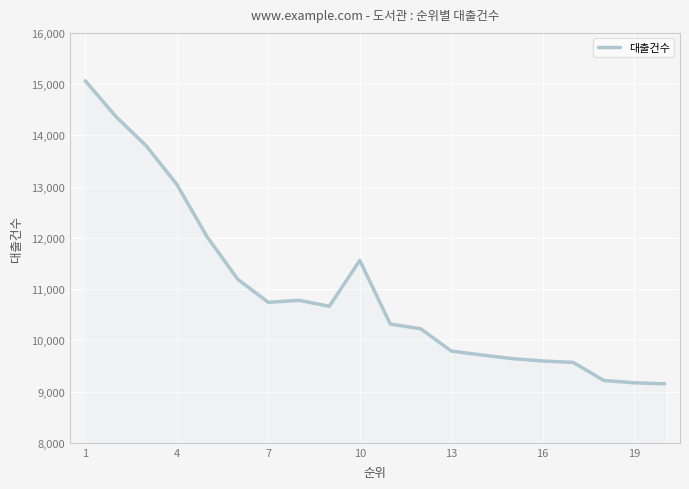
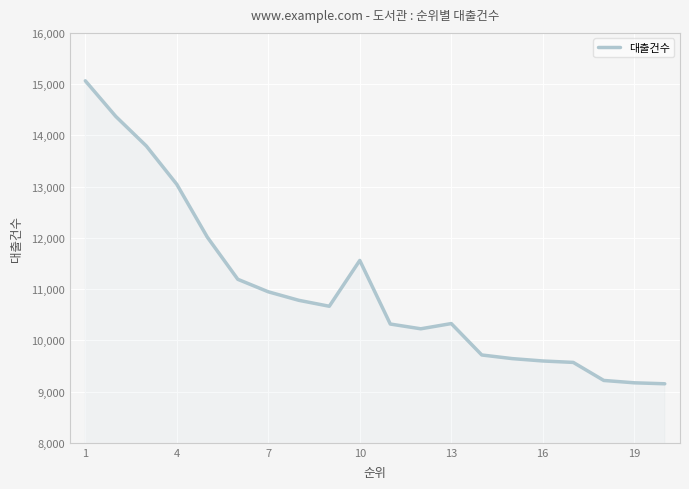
  {
    "1": "15,100",
    "4": "13,000",
-   "7": "10,700",
+   "7": "10,900",
    "10": "11,600",
-   "13": "9,800",
+   "13": "10,300",
    "16": "9,600",
    "19": "9,200"
  }
